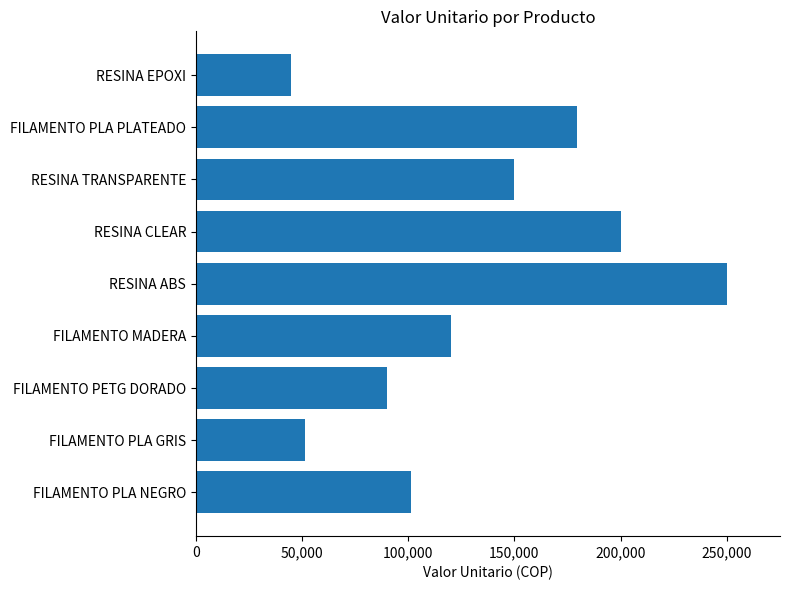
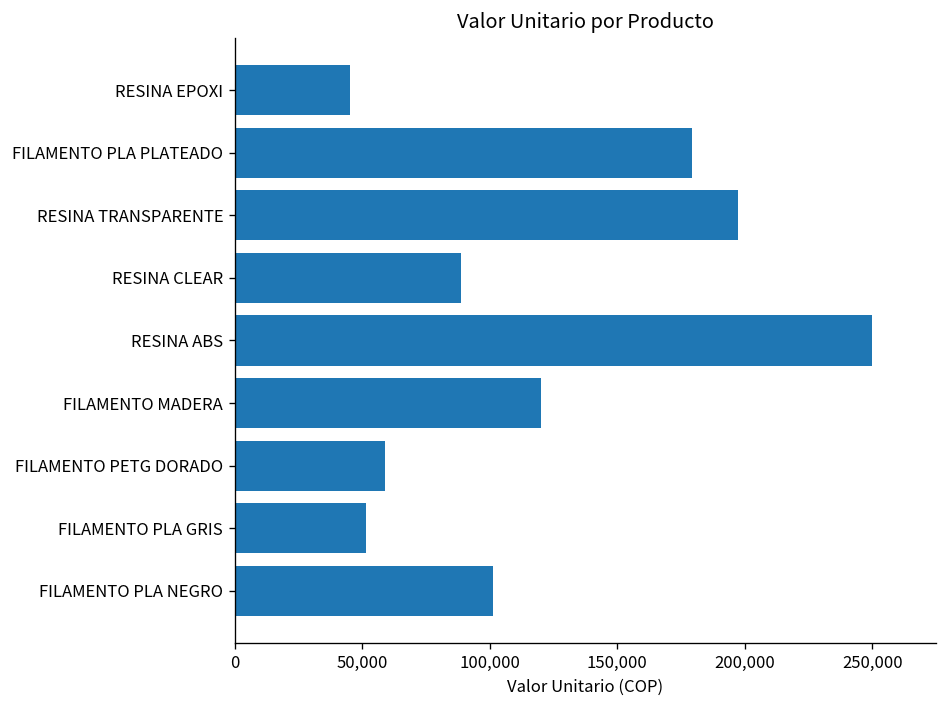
  {
    "RESINA EPOXI": "45,000",
    "FILAMENTO PLA PLATEADO": "179,000",
-   "RESINA TRANSPARENTE": "150,000",
-   "RESINA CLEAR": "200,000",
+   "RESINA TRANSPARENTE": "197,000",
+   "RESINA CLEAR": "89,000",
    "RESINA ABS": "250,000",
    "FILAMENTO MADERA": "120,000",
-   "FILAMENTO PETG DORADO": "90,000",
+   "FILAMENTO PETG DORADO": "59,000",
    "FILAMENTO PLA GRIS": "51,000",
    "FILAMENTO PLA NEGRO": "101,000"
  }
